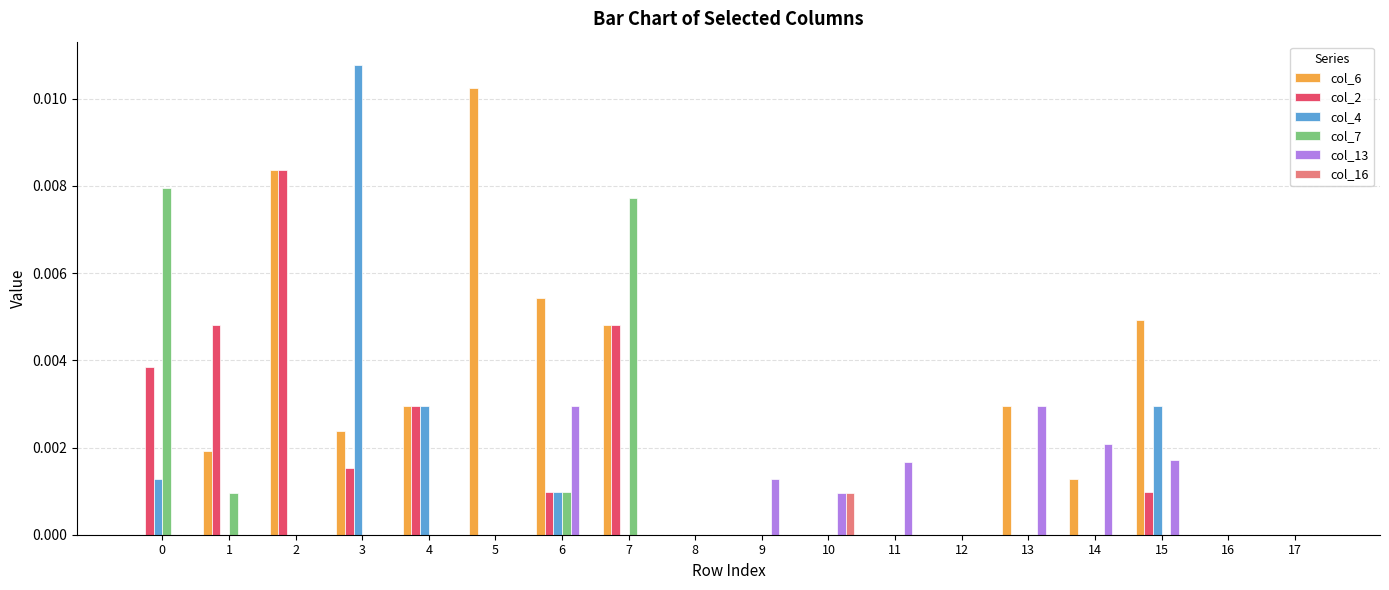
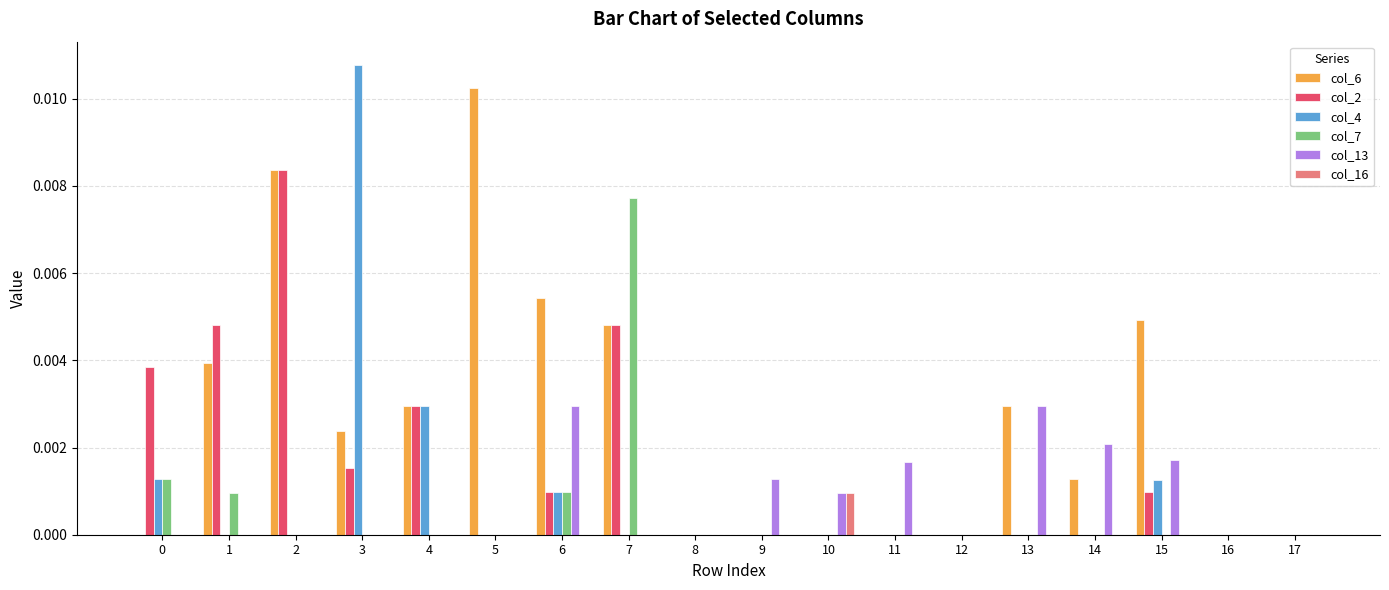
  {
    "col_6": {
      "0": 0.0000,
-     "1": 0.0019,
+     "1": 0.0039,
      "2": 0.0084,
      "3": 0.0024,
      "4": 0.0030,
      "5": 0.0103,
      "6": 0.0054,
      "7": 0.0048,
      "8": 0.0000,
      "9": 0.0000,
      "10": 0.0000,
      "11": 0.0000,
      "12": 0.0000,
      "13": 0.0030,
      "14": 0.0013,
      "15": 0.0049,
      "16": 0.0000,
      "17": 0.0000
    },
    "col_4": {
      "0": 0.0013,
      "1": 0.0000,
      "2": 0.0000,
      "3": 0.0108,
      "4": 0.0030,
      "5": 0.0000,
      "6": 0.0010,
      "7": 0.0000,
      "8": 0.0000,
      "9": 0.0000,
      "10": 0.0000,
      "11": 0.0000,
      "12": 0.0000,
      "13": 0.0000,
      "14": 0.0000,
-     "15": 0.0030,
+     "15": 0.0012,
      "16": 0.0000,
      "17": 0.0000
    },
    "col_7": {
-     "0": 0.0080,
+     "0": 0.0013,
      "1": 0.0010,
      "2": 0.0000,
      "3": 0.0000,
      "4": 0.0000,
      "5": 0.0000,
      "6": 0.0010,
      "7": 0.0077,
      "8": 0.0000,
      "9": 0.0000,
      "10": 0.0000,
      "11": 0.0000,
      "12": 0.0000,
      "13": 0.0000,
      "14": 0.0000,
      "15": 0.0000,
      "16": 0.0000,
      "17": 0.0000
    },
    "col_13": {
      "0": 0.0000,
      "1": 0.0000,
      "2": 0.0000,
      "3": 0.0000,
      "4": 0.0000,
      "5": 0.0000,
      "6": 0.0030,
      "7": 0.0000,
      "8": 0.0000,
      "9": 0.0013,
      "10": 0.0010,
      "11": 0.0017,
      "12": 0.0000,
      "13": 0.0030,
      "14": 0.0021,
      "15": 0.0017,
      "16": 0.0000,
      "17": 0.0000
    }
  }
